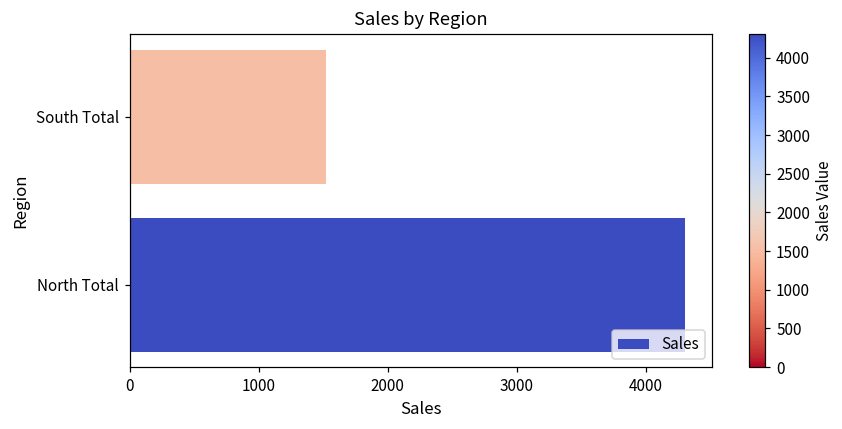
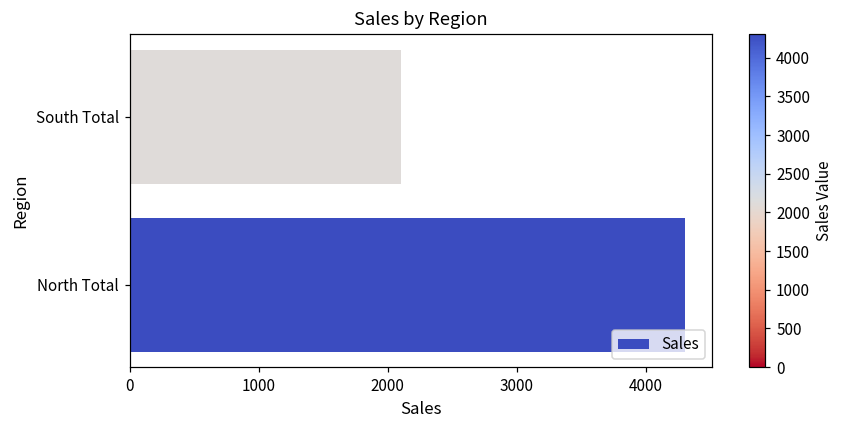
  {
-   "South Total": 1520,
+   "South Total": 2100,
    "North Total": 4300
  }
